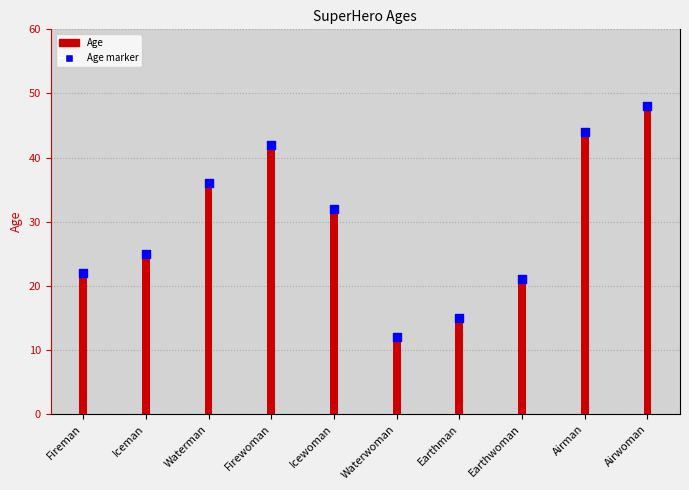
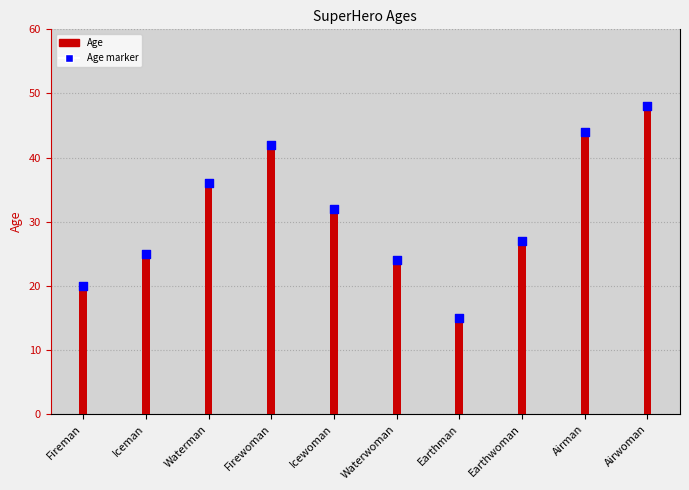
  {
-   "Fireman": 22,
+   "Fireman": 20,
    "Iceman": 25,
    "Waterman": 36,
    "Firewoman": 42,
    "Icewoman": 32,
-   "Waterwoman": 12,
+   "Waterwoman": 24,
    "Earthman": 15,
-   "Earthwoman": 21,
+   "Earthwoman": 27,
    "Airman": 44,
    "Airwoman": 48
  }
